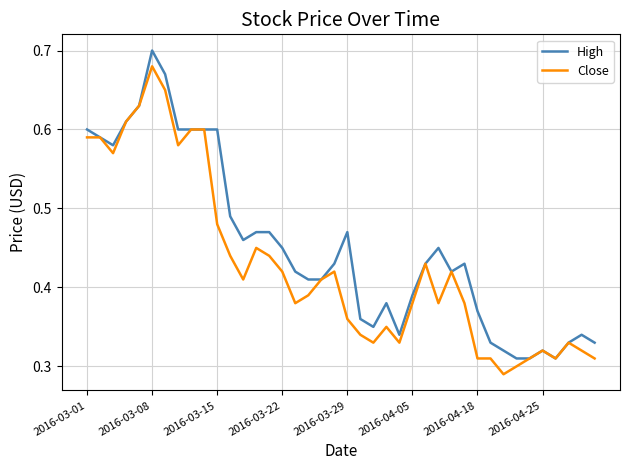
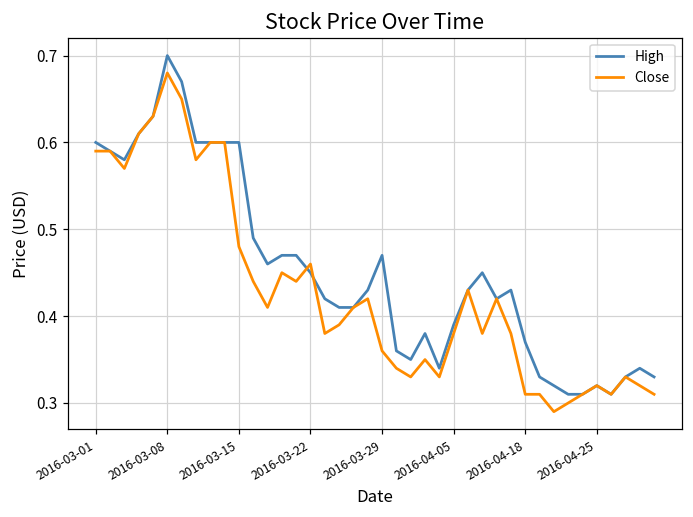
  {
    "High": {
      "2016-03-01": 0.60,
      "2016-03-08": 0.70,
      "2016-03-15": 0.60,
      "2016-03-22": 0.45,
      "2016-03-29": 0.47,
      "2016-04-05": 0.39,
      "2016-04-18": 0.37
    },
    "Close": {
      "2016-03-01": 0.59,
      "2016-03-08": 0.68,
      "2016-03-15": 0.48,
-     "2016-03-22": 0.42,
+     "2016-03-22": 0.46,
      "2016-03-29": 0.36,
      "2016-04-05": 0.38,
      "2016-04-18": 0.31
    }
  }
